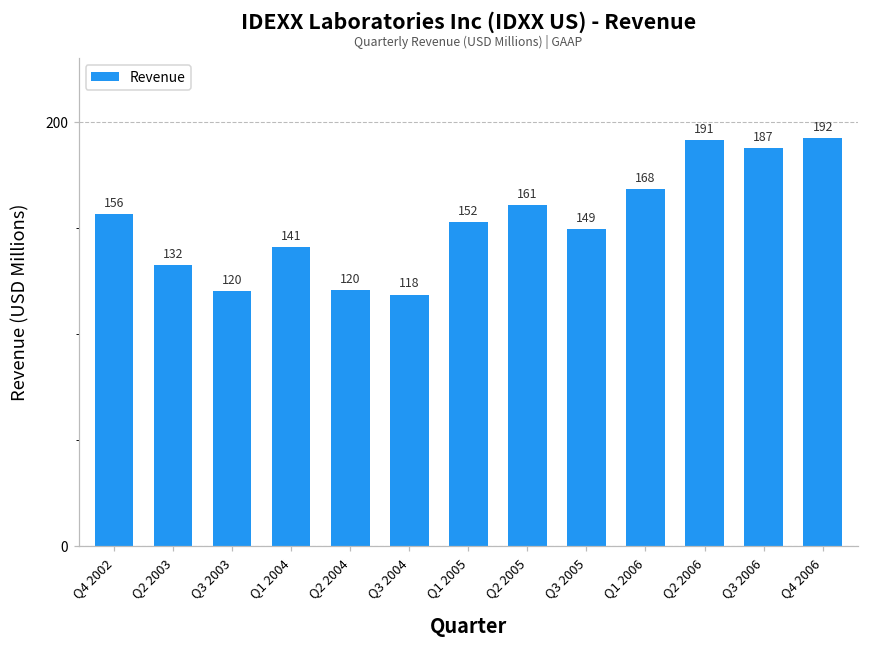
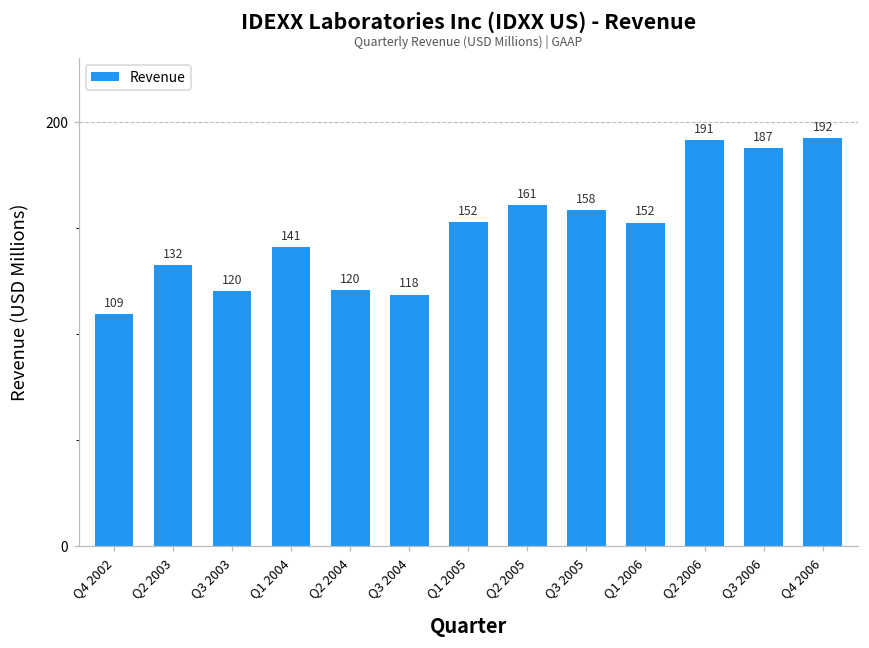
  {
-   "Q4 2002": 156,
+   "Q4 2002": 109,
    "Q2 2003": 132,
    "Q3 2003": 120,
    "Q1 2004": 141,
    "Q2 2004": 120,
    "Q3 2004": 118,
    "Q1 2005": 152,
    "Q2 2005": 161,
-   "Q3 2005": 149,
-   "Q1 2006": 168,
+   "Q3 2005": 158,
+   "Q1 2006": 152,
    "Q2 2006": 191,
    "Q3 2006": 187,
    "Q4 2006": 192
  }
